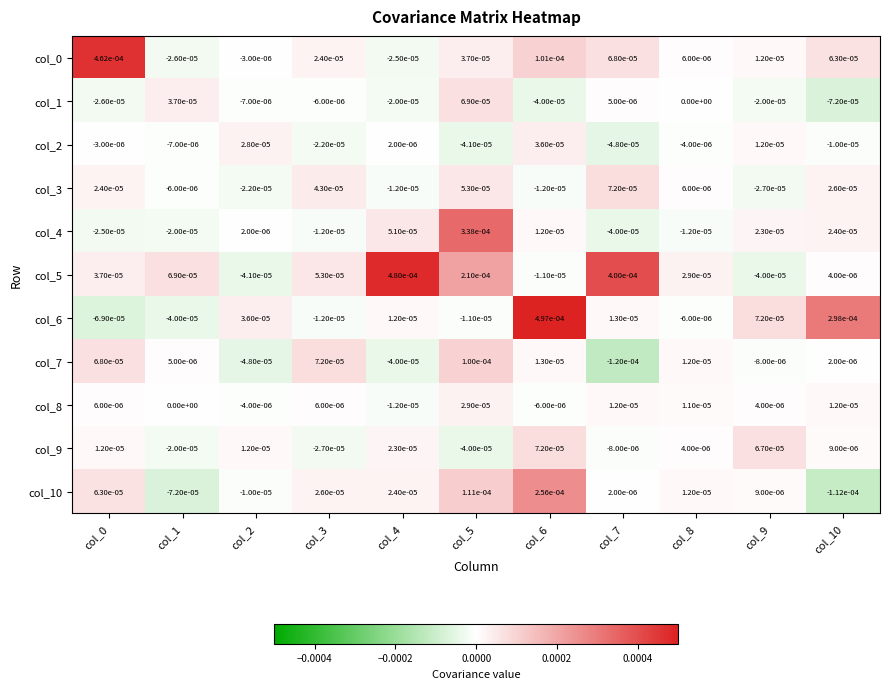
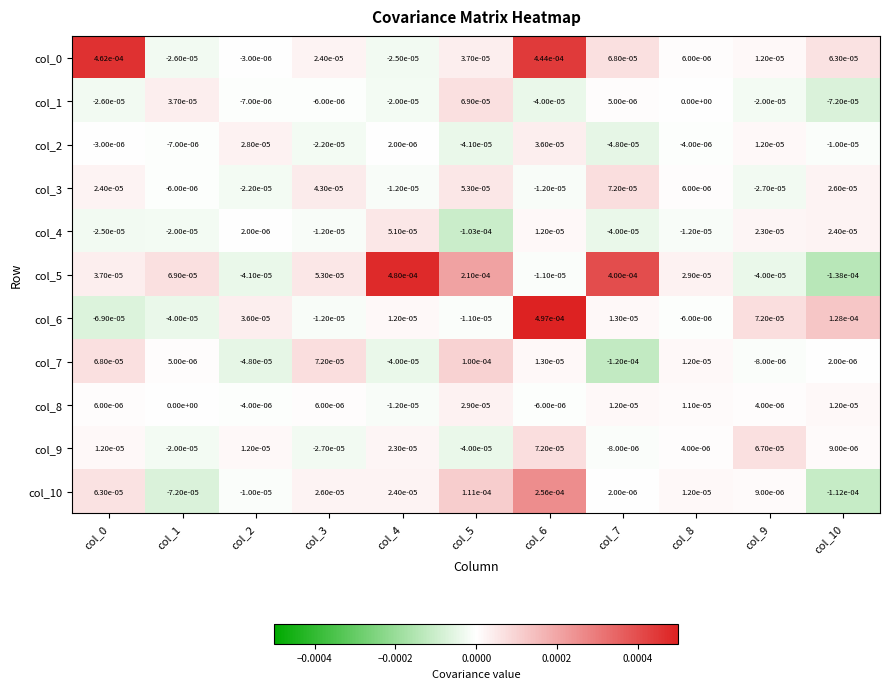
  {
    "col_0": {
      "col_0": "4.62e-04",
      "col_1": "-2.60e-05",
      "col_2": "-3.00e-06",
      "col_3": "2.40e-05",
      "col_4": "-2.50e-05",
      "col_5": "3.70e-05",
-     "col_6": "1.01e-04",
+     "col_6": "4.44e-04",
      "col_7": "6.80e-05",
      "col_8": "6.00e-06",
      "col_9": "1.20e-05",
      "col_10": "6.30e-05"
    },
    "col_1": {
      "col_0": "-2.60e-05",
      "col_1": "3.70e-05",
      "col_2": "-7.00e-06",
      "col_3": "-6.00e-06",
      "col_4": "-2.00e-05",
      "col_5": "6.90e-05",
      "col_6": "-4.00e-05",
      "col_7": "5.00e-06",
      "col_8": "0.00e+00",
      "col_9": "-2.00e-05",
      "col_10": "-7.20e-05"
    },
    "col_2": {
      "col_0": "-3.00e-06",
      "col_1": "-7.00e-06",
      "col_2": "2.80e-05",
      "col_3": "-2.20e-05",
      "col_4": "2.00e-06",
      "col_5": "-4.10e-05",
      "col_6": "3.60e-05",
      "col_7": "-4.80e-05",
      "col_8": "-4.00e-06",
      "col_9": "1.20e-05",
      "col_10": "-1.00e-05"
    },
    "col_3": {
      "col_0": "2.40e-05",
      "col_1": "-6.00e-06",
      "col_2": "-2.20e-05",
      "col_3": "4.30e-05",
      "col_4": "-1.20e-05",
      "col_5": "5.30e-05",
      "col_6": "-1.20e-05",
      "col_7": "7.20e-05",
      "col_8": "6.00e-06",
      "col_9": "-2.70e-05",
      "col_10": "2.60e-05"
    },
    "col_4": {
      "col_0": "-2.50e-05",
      "col_1": "-2.00e-05",
      "col_2": "2.00e-06",
      "col_3": "-1.20e-05",
      "col_4": "5.10e-05",
-     "col_5": "3.38e-04",
+     "col_5": "-1.03e-04",
      "col_6": "1.20e-05",
      "col_7": "-4.00e-05",
      "col_8": "-1.20e-05",
      "col_9": "2.30e-05",
      "col_10": "2.40e-05"
    },
    "col_5": {
      "col_0": "3.70e-05",
      "col_1": "6.90e-05",
      "col_2": "-4.10e-05",
      "col_3": "5.30e-05",
      "col_4": "4.80e-04",
      "col_5": "2.10e-04",
      "col_6": "-1.10e-05",
      "col_7": "4.00e-04",
      "col_8": "2.90e-05",
      "col_9": "-4.00e-05",
-     "col_10": "4.00e-06"
+     "col_10": "-1.38e-04"
    },
    "col_6": {
      "col_0": "-6.90e-05",
      "col_1": "-4.00e-05",
      "col_2": "3.60e-05",
      "col_3": "-1.20e-05",
      "col_4": "1.20e-05",
      "col_5": "-1.10e-05",
      "col_6": "4.97e-04",
      "col_7": "1.30e-05",
      "col_8": "-6.00e-06",
      "col_9": "7.20e-05",
-     "col_10": "2.98e-04"
+     "col_10": "1.28e-04"
    },
    "col_7": {
      "col_0": "6.80e-05",
      "col_1": "5.00e-06",
      "col_2": "-4.80e-05",
      "col_3": "7.20e-05",
      "col_4": "-4.00e-05",
      "col_5": "1.00e-04",
      "col_6": "1.30e-05",
      "col_7": "-1.20e-04",
      "col_8": "1.20e-05",
      "col_9": "-8.00e-06",
      "col_10": "2.00e-06"
    },
    "col_8": {
      "col_0": "6.00e-06",
      "col_1": "0.00e+00",
      "col_2": "-4.00e-06",
      "col_3": "6.00e-06",
      "col_4": "-1.20e-05",
      "col_5": "2.90e-05",
      "col_6": "-6.00e-06",
      "col_7": "1.20e-05",
      "col_8": "1.10e-05",
      "col_9": "4.00e-06",
      "col_10": "1.20e-05"
    },
    "col_9": {
      "col_0": "1.20e-05",
      "col_1": "-2.00e-05",
      "col_2": "1.20e-05",
      "col_3": "-2.70e-05",
      "col_4": "2.30e-05",
      "col_5": "-4.00e-05",
      "col_6": "7.20e-05",
      "col_7": "-8.00e-06",
      "col_8": "4.00e-06",
      "col_9": "6.70e-05",
      "col_10": "9.00e-06"
    },
    "col_10": {
      "col_0": "6.30e-05",
      "col_1": "-7.20e-05",
      "col_2": "-1.00e-05",
      "col_3": "2.60e-05",
      "col_4": "2.40e-05",
      "col_5": "1.11e-04",
      "col_6": "2.56e-04",
      "col_7": "2.00e-06",
      "col_8": "1.20e-05",
      "col_9": "9.00e-06",
      "col_10": "-1.12e-04"
    }
  }
